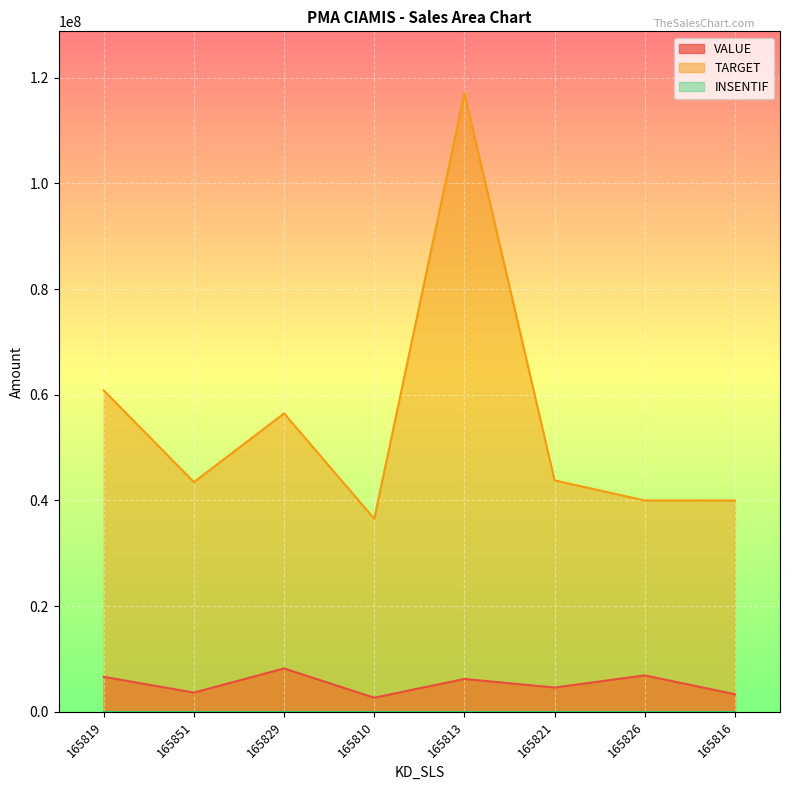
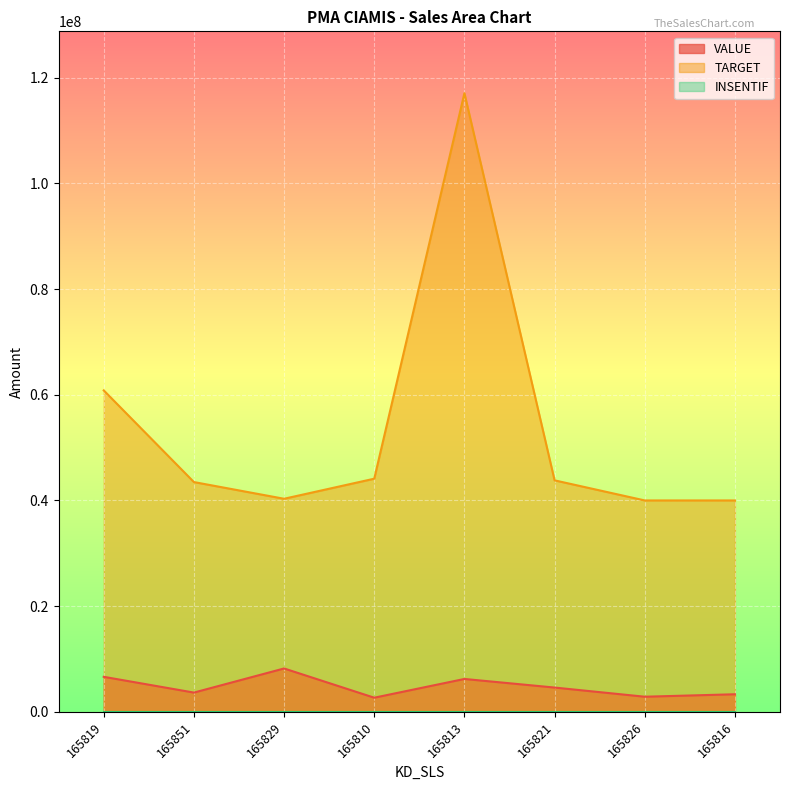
  {
    "VALUE": {
      "165819": 7000000,
      "165851": 4000000,
      "165829": 8000000,
      "165810": 3000000,
      "165813": 6000000,
      "165821": 5000000,
-     "165826": 7000000,
+     "165826": 3000000,
      "165816": 3000000
    },
    "TARGET": {
      "165819": 61000000,
      "165851": 43000000,
-     "165829": 56000000,
-     "165810": 37000000,
+     "165829": 40000000,
+     "165810": 44000000,
      "165813": 117000000,
      "165821": 44000000,
      "165826": 40000000,
      "165816": 40000000
    },
    "INSENTIF": {
      "165819": 0,
      "165851": 0,
      "165829": 0,
      "165810": 0,
      "165813": 0,
      "165821": 0,
      "165826": 0,
      "165816": 0
    }
  }
